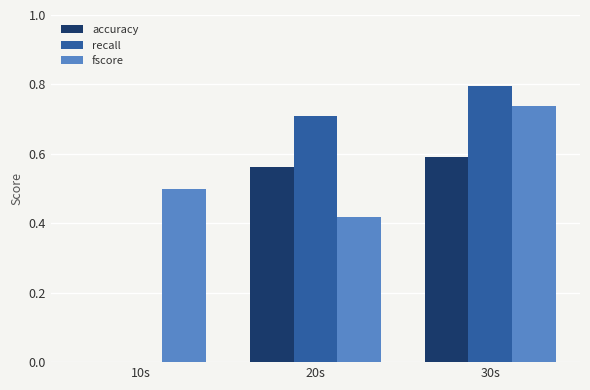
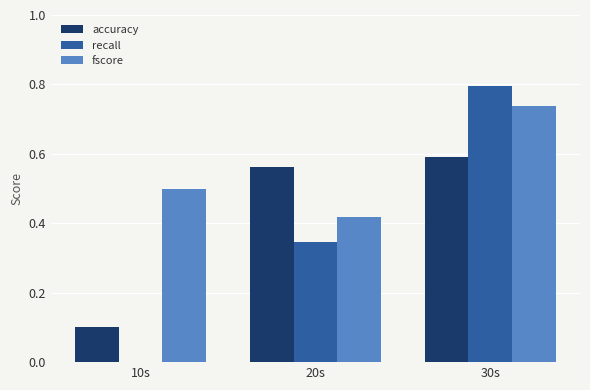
  {
    "accuracy": {
-     "10s": 0.0,
+     "10s": 0.1,
      "20s": 0.56,
      "30s": 0.59
    },
    "recall": {
      "10s": 0.00,
-     "20s": 0.71,
+     "20s": 0.35,
      "30s": 0.79
    },
    "fscore": {
      "10s": 0.50,
      "20s": 0.42,
      "30s": 0.74
    }
  }
